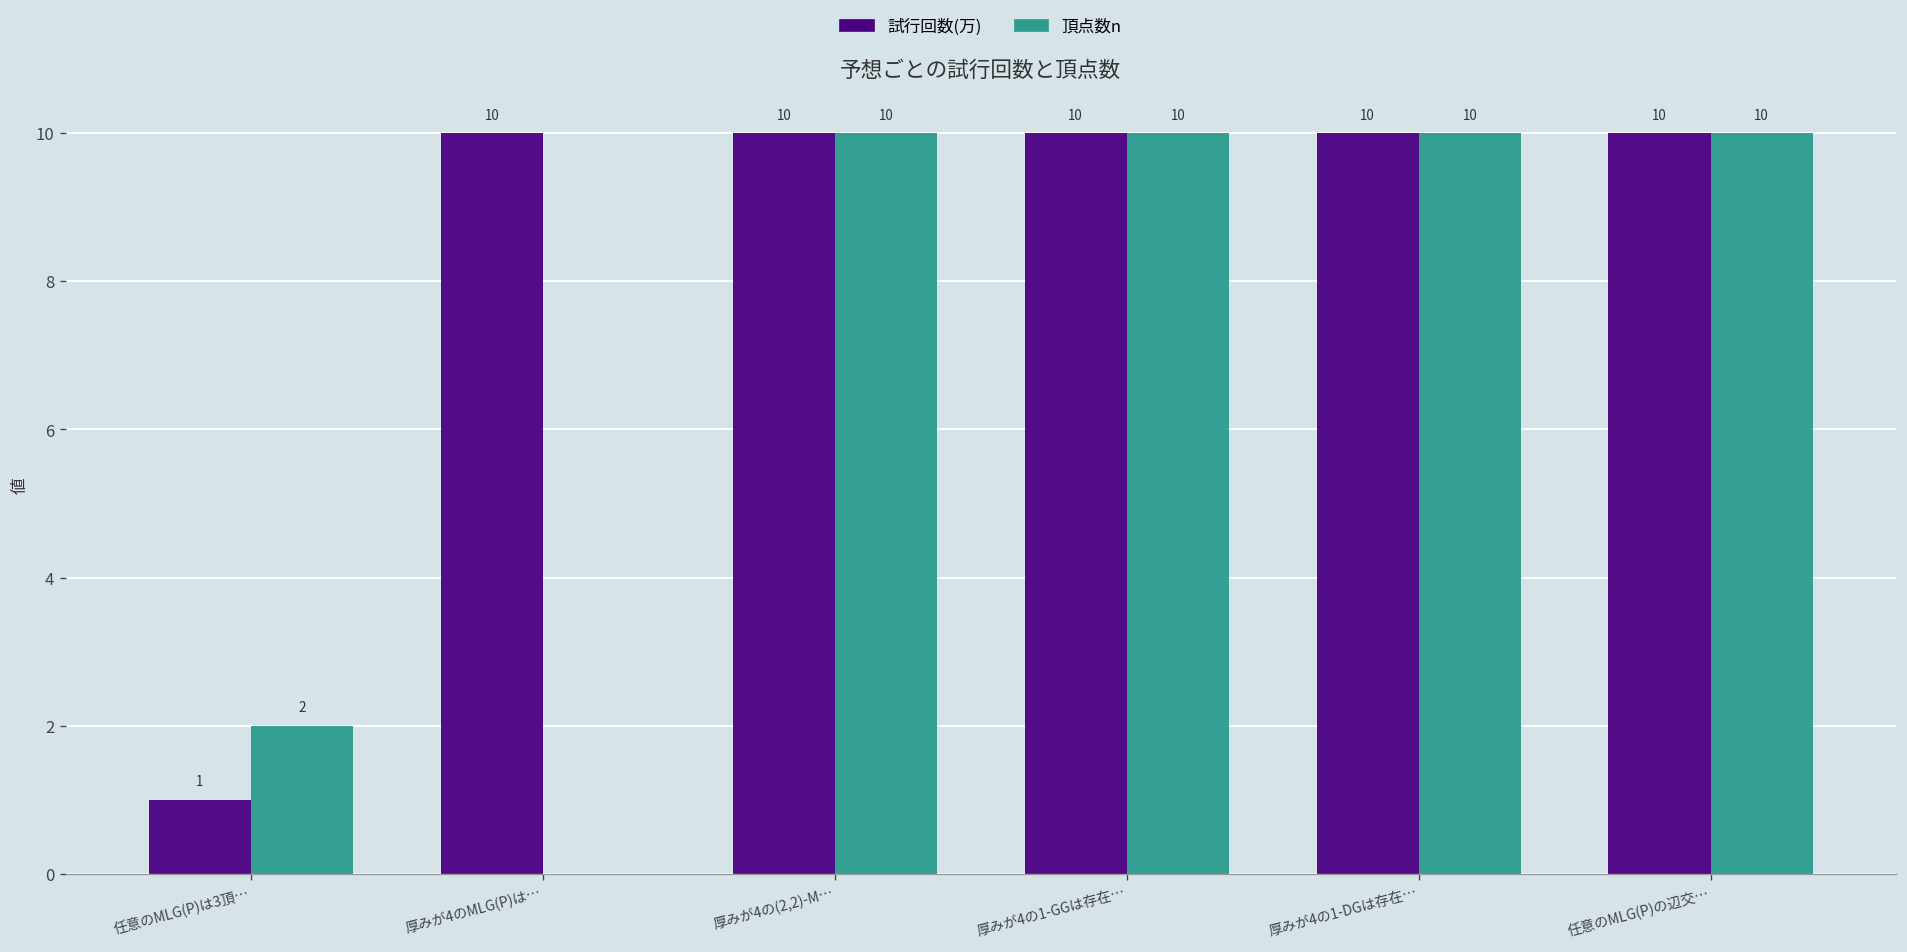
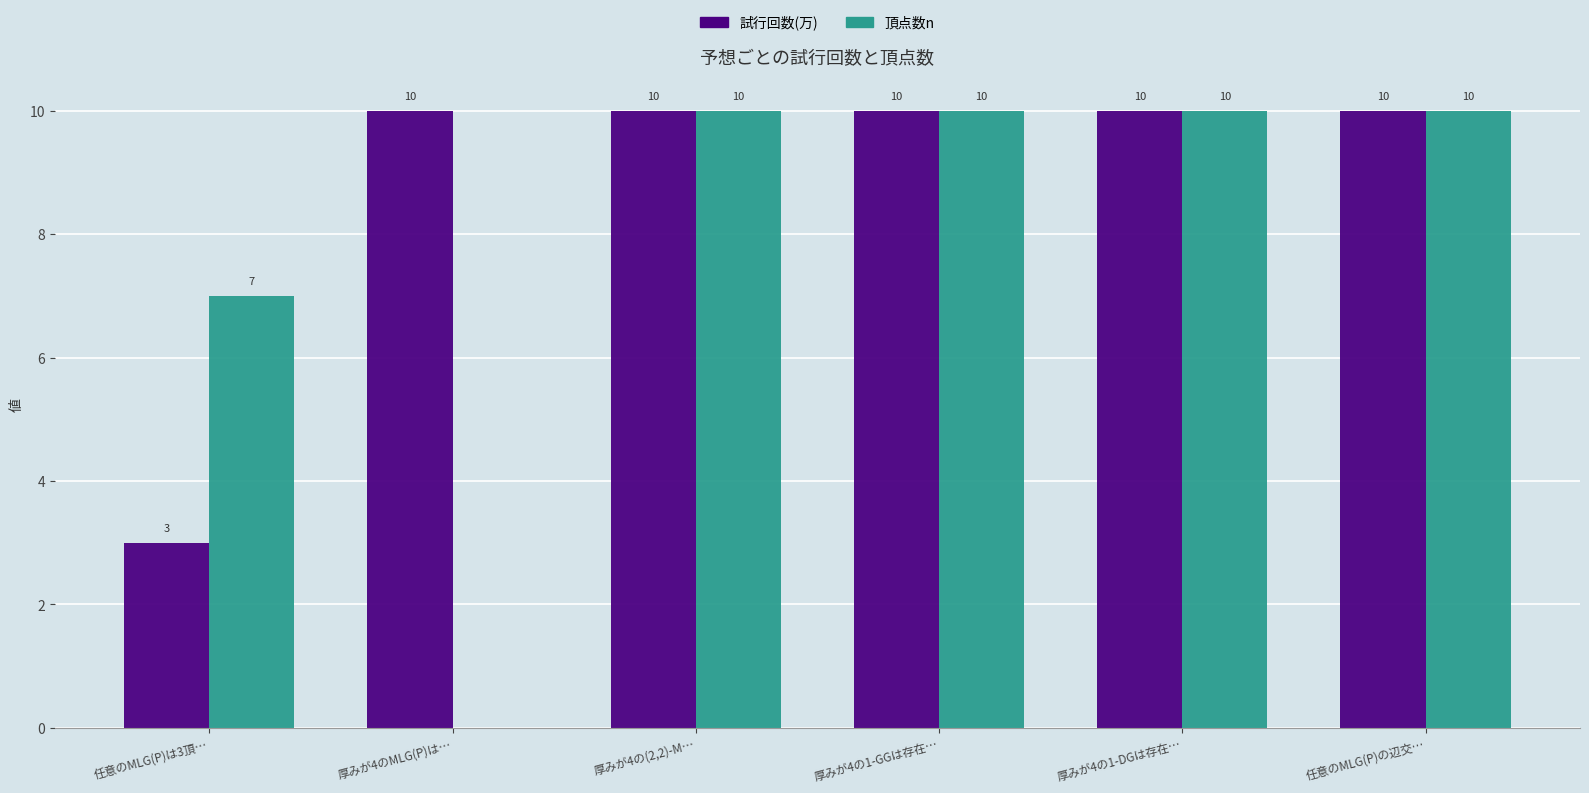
  {
    "試行回数(万)": {
-     "任意のMLG(P)は3頂…": 1,
+     "任意のMLG(P)は3頂…": 3,
      "厚みが4のMLG(P)は…": 10,
      "厚みが4の(2,2)-M…": 10,
      "厚みが4の1-GGは存在…": 10,
      "厚みが4の1-DGは存在…": 10,
      "任意のMLG(P)の辺交…": 10
    },
    "頂点数n": {
-     "任意のMLG(P)は3頂…": 2,
+     "任意のMLG(P)は3頂…": 7,
      "厚みが4の(2,2)-M…": 10,
      "厚みが4の1-GGは存在…": 10,
      "厚みが4の1-DGは存在…": 10,
      "任意のMLG(P)の辺交…": 10
    }
  }
